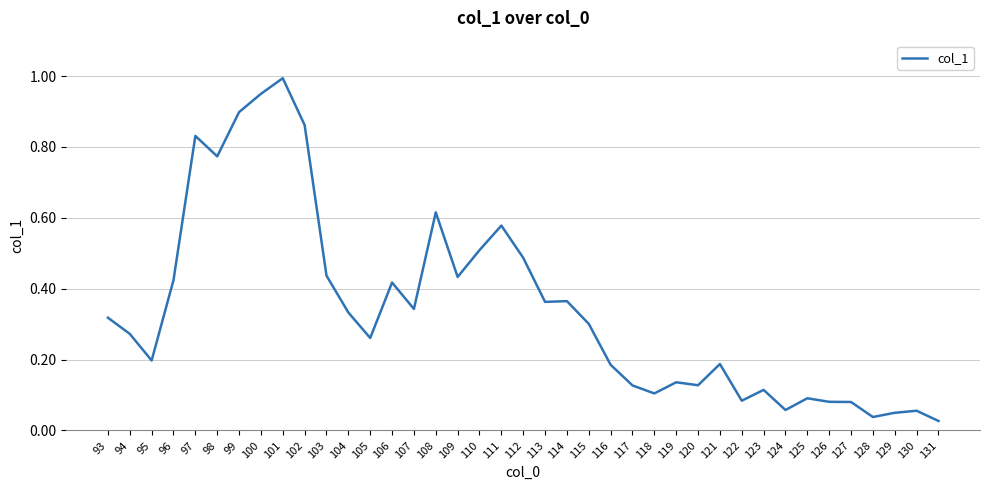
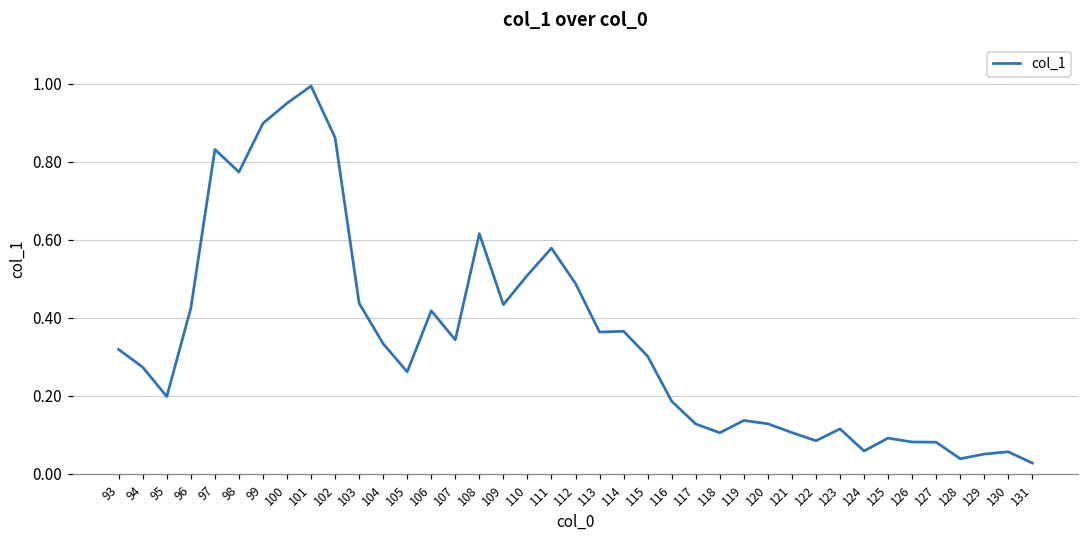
  {
    "93": 0.32,
    "94": 0.27,
    "95": 0.20,
    "96": 0.42,
    "97": 0.83,
    "98": 0.77,
    "99": 0.90,
    "100": 0.95,
    "101": 0.99,
    "102": 0.86,
    "103": 0.44,
    "104": 0.33,
    "105": 0.26,
    "106": 0.42,
    "107": 0.34,
    "108": 0.62,
    "109": 0.43,
    "110": 0.51,
    "111": 0.58,
    "112": 0.49,
    "113": 0.36,
    "114": 0.36,
    "115": 0.30,
    "116": 0.19,
    "117": 0.13,
    "118": 0.10,
    "119": 0.14,
    "120": 0.13,
-   "121": 0.19,
+   "121": 0.11,
    "122": 0.08,
    "123": 0.11,
    "124": 0.06,
    "125": 0.09,
    "126": 0.08,
    "127": 0.08,
    "128": 0.04,
    "129": 0.05,
    "130": 0.06,
    "131": 0.03
  }
